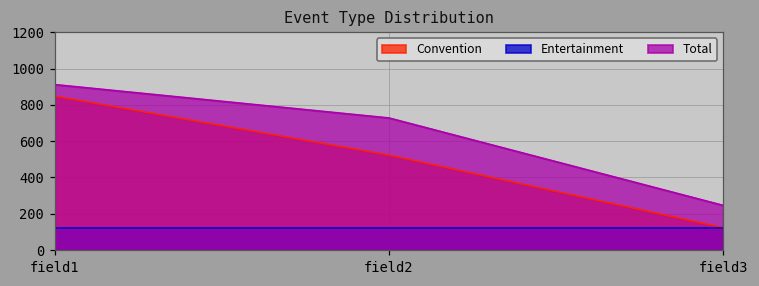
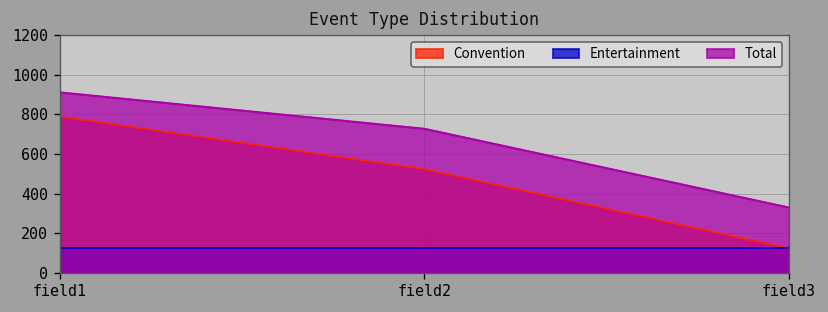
  {
    "Convention": {
-     "field1": 850,
+     "field1": 790,
      "field2": 520
    },
    "Entertainment": {
      "field1": 120,
      "field2": 120
    },
    "Total": {
      "field1": 910,
      "field2": 730,
-     "field3": 250
+     "field3": 330
    }
  }
